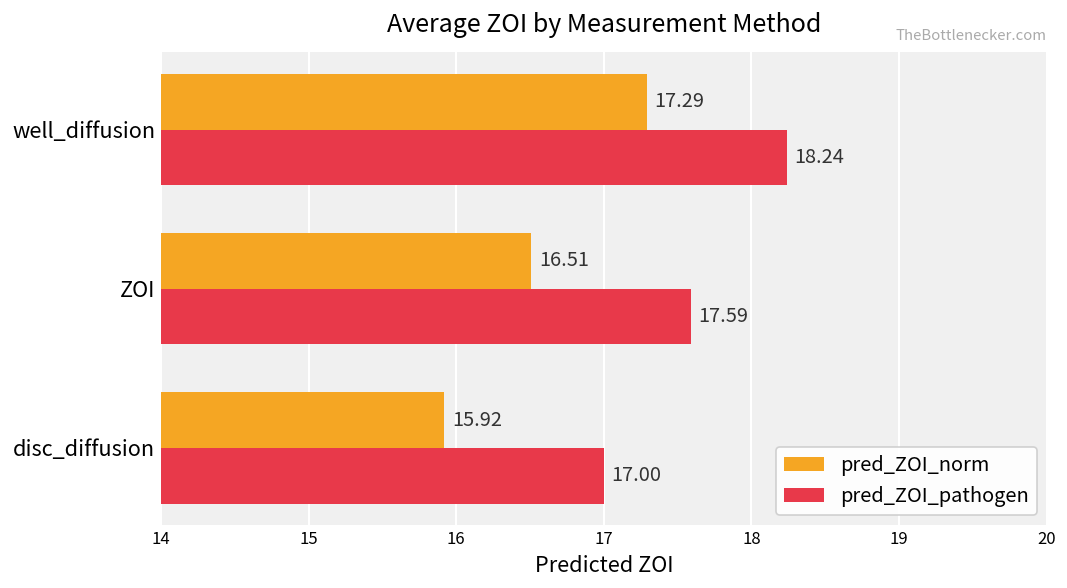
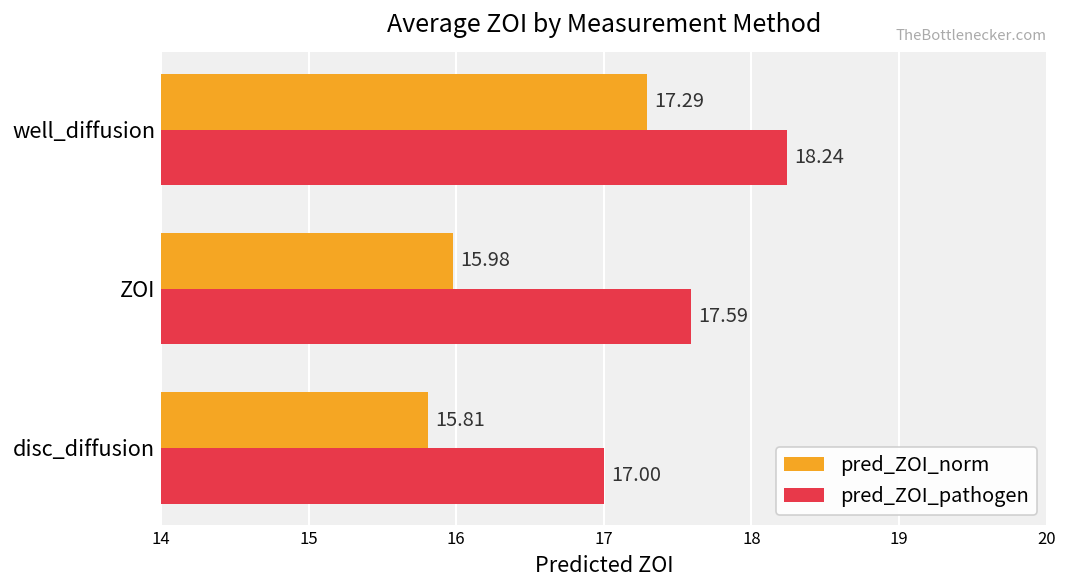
  {
    "pred_ZOI_norm": {
      "well_diffusion": 17.29,
-     "ZOI": 16.51,
-     "disc_diffusion": 15.92
+     "ZOI": 15.98,
+     "disc_diffusion": 15.81
    },
    "pred_ZOI_pathogen": {
      "well_diffusion": 18.24,
      "ZOI": 17.59,
      "disc_diffusion": 17.00
    }
  }
